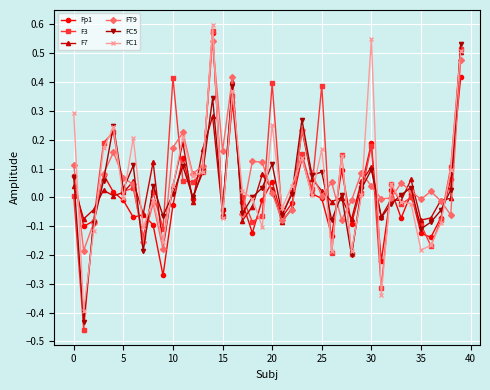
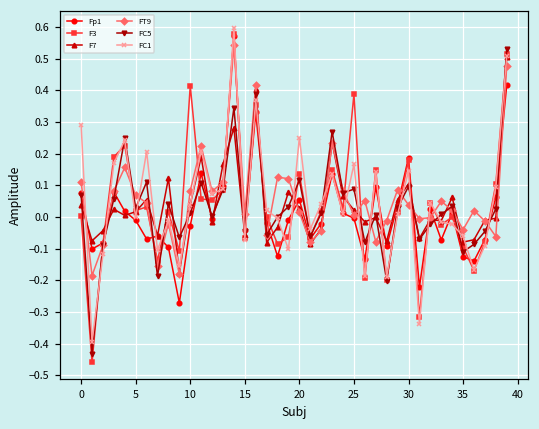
  {
    "F3": {
      "0": 0.00,
      "10": 0.41,
-     "20": 0.40,
+     "20": 0.14,
      "25": 0.39,
      "35": -0.09
    },
    "FT9": {
      "0": 0.11,
      "5": 0.07,
-     "10": 0.17,
-     "15": 0.16,
+     "10": 0.08,
+     "15": 0.01,
      "20": 0.01,
      "25": 0.01,
      "30": 0.04,
-     "35": -0.01
+     "35": -0.04
    },
    "FC1": {
      "0": 0.29,
      "5": 0.00,
      "20": 0.25,
      "25": 0.17,
-     "30": 0.55,
-     "35": -0.18
+     "30": 0.15,
+     "35": -0.06
    }
  }
